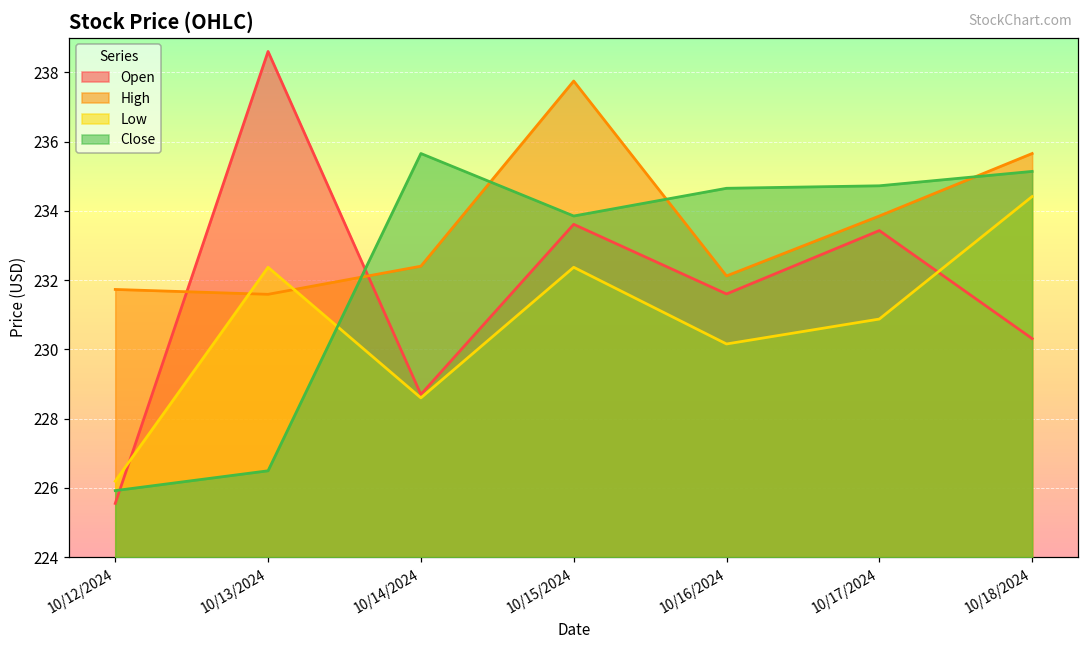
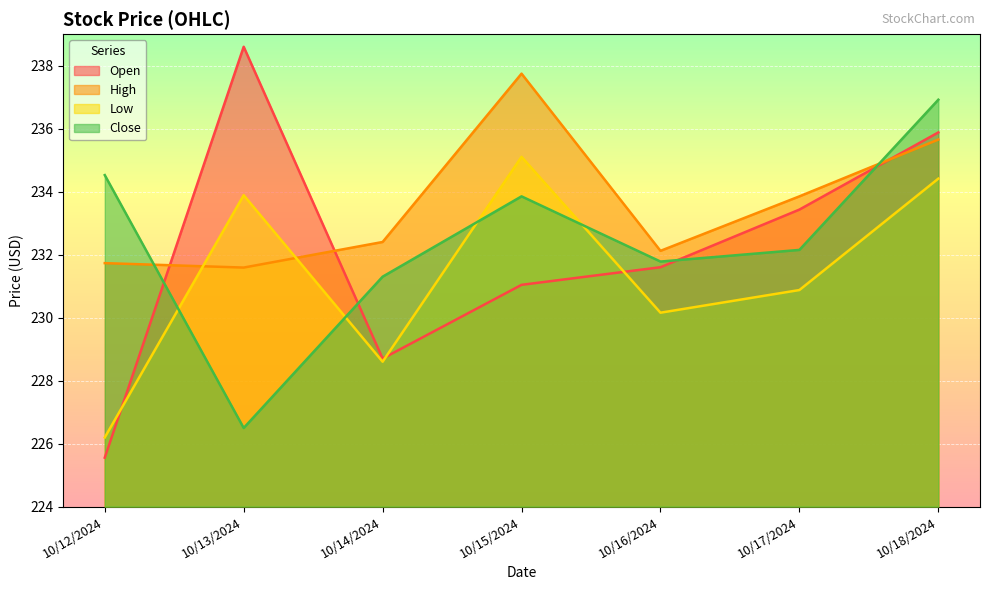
  {
    "Open": {
      "10/12/2024": 225.6,
      "10/13/2024": 238.6,
      "10/14/2024": 228.7,
-     "10/15/2024": 233.6,
+     "10/15/2024": 231.0,
      "10/16/2024": 231.6,
      "10/17/2024": 233.4,
-     "10/18/2024": 230.3
+     "10/18/2024": 235.9
    },
    "High": {
      "10/12/2024": 231.7,
      "10/13/2024": 231.6,
      "10/14/2024": 232.4,
      "10/15/2024": 237.7,
      "10/16/2024": 232.1,
      "10/17/2024": 233.9,
      "10/18/2024": 235.7
    },
    "Low": {
      "10/12/2024": 226.2,
-     "10/13/2024": 232.4,
+     "10/13/2024": 233.9,
      "10/14/2024": 228.6,
-     "10/15/2024": 232.4,
+     "10/15/2024": 235.1,
      "10/16/2024": 230.2,
      "10/17/2024": 230.9,
      "10/18/2024": 234.4
    },
    "Close": {
-     "10/12/2024": 225.9,
+     "10/12/2024": 234.5,
      "10/13/2024": 226.5,
-     "10/14/2024": 235.7,
+     "10/14/2024": 231.3,
      "10/15/2024": 233.9,
-     "10/16/2024": 234.7,
-     "10/17/2024": 234.7,
-     "10/18/2024": 235.1
+     "10/16/2024": 231.8,
+     "10/17/2024": 232.1,
+     "10/18/2024": 236.9
    }
  }
